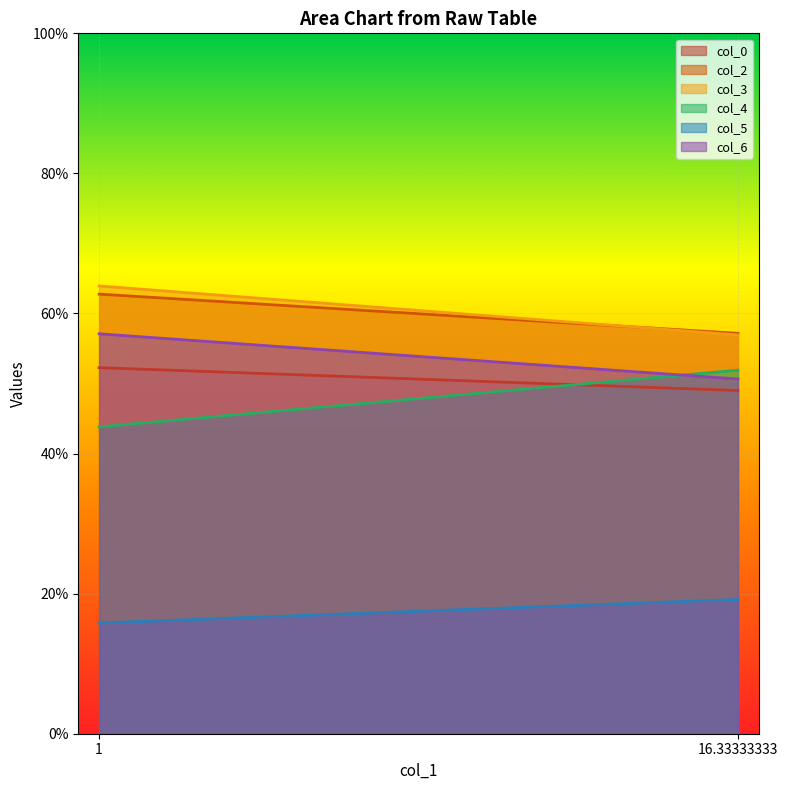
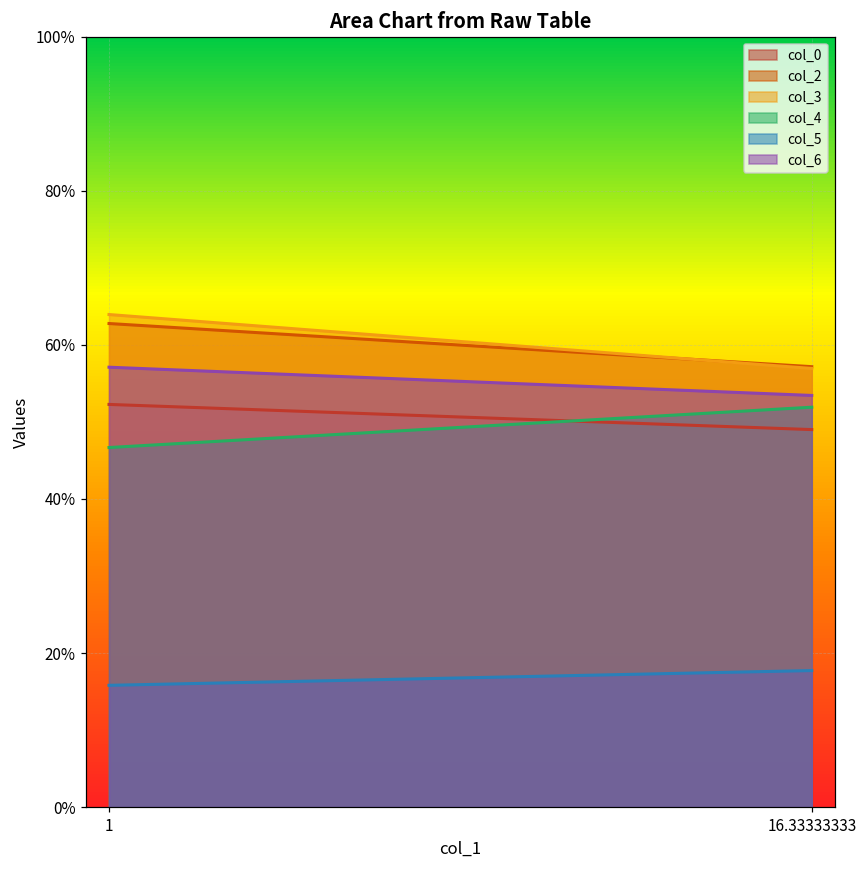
  {
    "col_3": {
      "1": "64%"
    },
    "col_4": {
-     "1": "44%",
+     "1": "47%",
      "16.33333333": "52%"
    },
    "col_5": {
      "1": "16%",
-     "16.33333333": "19%"
+     "16.33333333": "18%"
    },
    "col_6": {
      "1": "57%",
-     "16.33333333": "51%"
+     "16.33333333": "53%"
    }
  }
